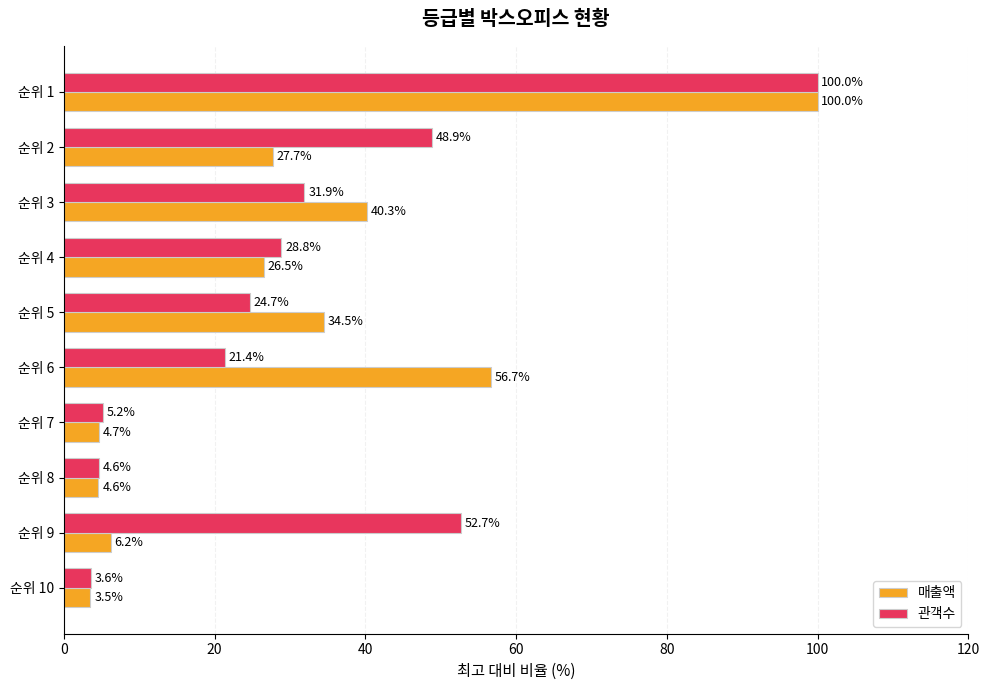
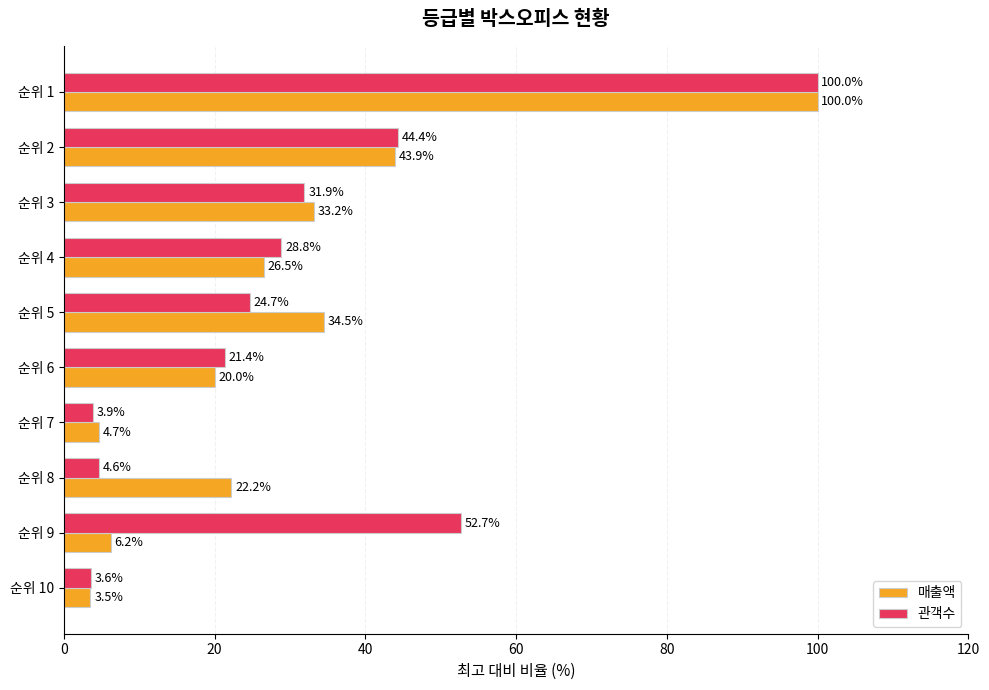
  {
    "매출액": {
      "순위 1": "100.0%",
-     "순위 2": "27.7%",
-     "순위 3": "40.3%",
+     "순위 2": "43.9%",
+     "순위 3": "33.2%",
      "순위 4": "26.5%",
      "순위 5": "34.5%",
-     "순위 6": "56.7%",
+     "순위 6": "20.0%",
      "순위 7": "4.7%",
-     "순위 8": "4.6%",
+     "순위 8": "22.2%",
      "순위 9": "6.2%",
      "순위 10": "3.5%"
    },
    "관객수": {
      "순위 1": "100.0%",
-     "순위 2": "48.9%",
+     "순위 2": "44.4%",
      "순위 3": "31.9%",
      "순위 4": "28.8%",
      "순위 5": "24.7%",
      "순위 6": "21.4%",
-     "순위 7": "5.2%",
+     "순위 7": "3.9%",
      "순위 8": "4.6%",
      "순위 9": "52.7%",
      "순위 10": "3.6%"
    }
  }
